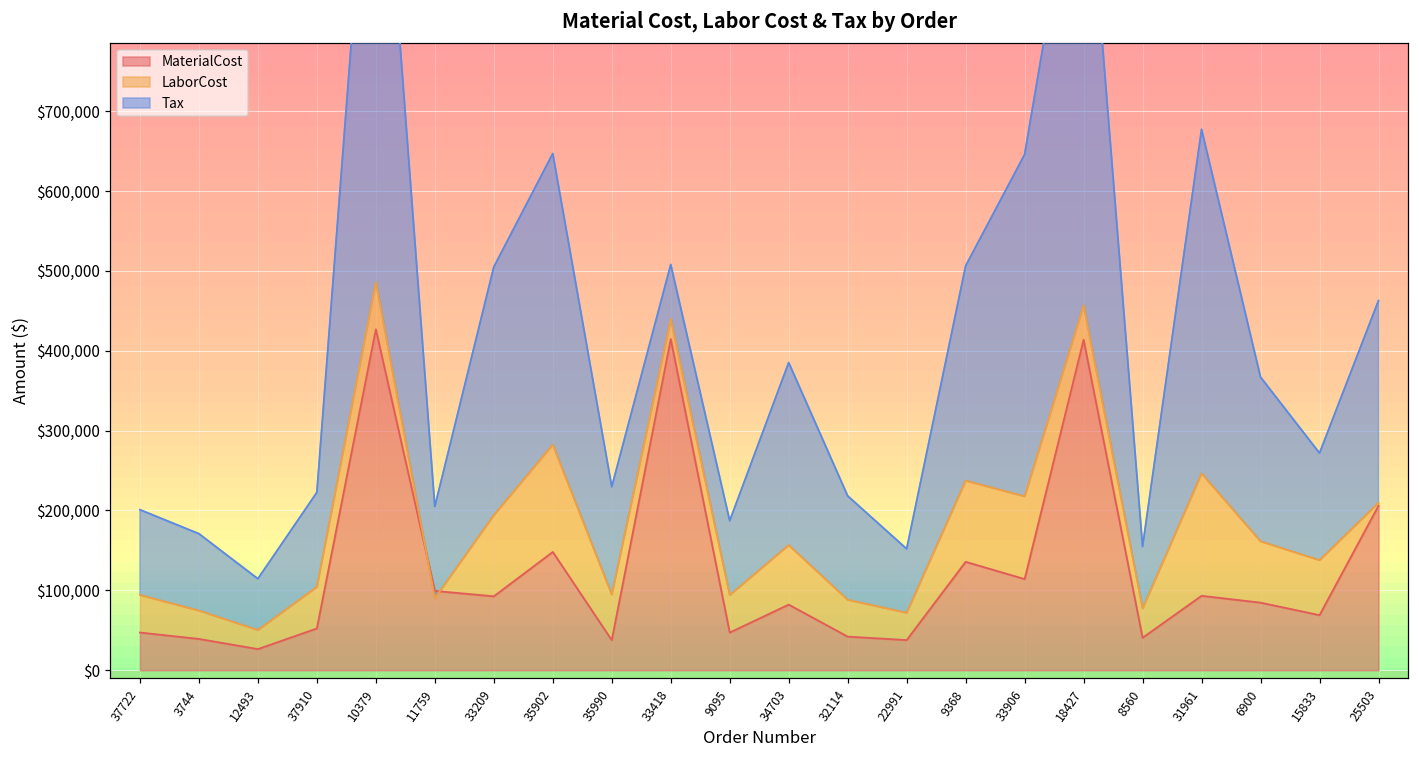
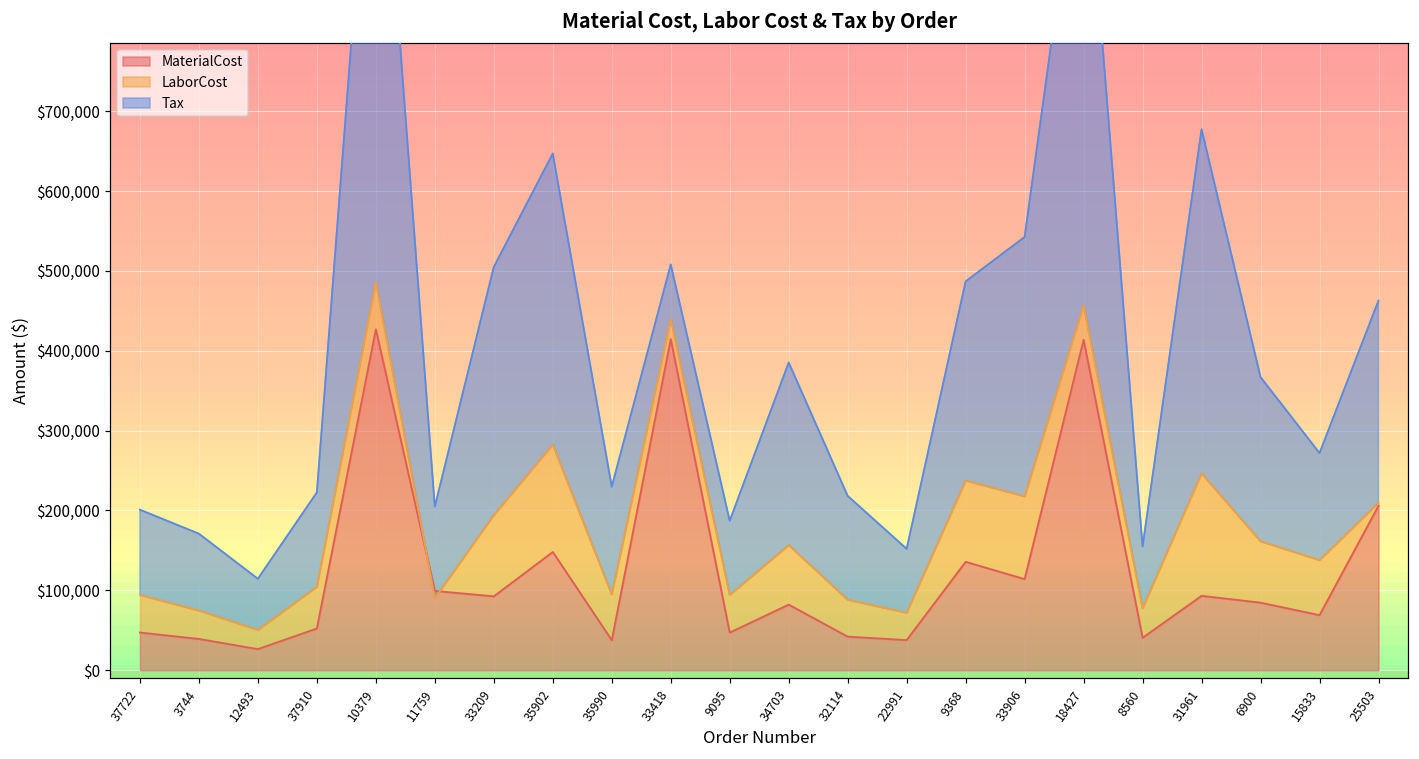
  {
    "MaterialCost": {
      "37722": "$50,000",
      "3744": "$40,000",
      "12493": "$30,000",
      "37910": "$50,000",
      "10379": "$430,000",
      "33209": "$90,000",
      "35902": "$150,000",
      "35990": "$40,000",
      "33418": "$410,000",
      "9095": "$50,000",
      "34703": "$80,000",
      "32114": "$40,000",
      "22991": "$40,000",
      "9368": "$140,000",
      "33906": "$110,000",
      "18427": "$410,000",
      "8560": "$40,000",
      "31961": "$90,000",
      "6900": "$80,000",
      "15833": "$70,000",
      "25503": "$210,000"
    },
    "Tax": {
      "37722": "$110,000",
      "3744": "$100,000",
      "12493": "$60,000",
      "37910": "$120,000",
      "11759": "$200,000",
      "33209": "$310,000",
      "35902": "$360,000",
      "35990": "$130,000",
      "33418": "$70,000",
      "9095": "$90,000",
      "34703": "$230,000",
      "32114": "$130,000",
      "22991": "$80,000",
-     "9368": "$270,000",
-     "33906": "$430,000",
+     "9368": "$250,000",
+     "33906": "$320,000",
      "8560": "$80,000",
      "31961": "$430,000",
      "6900": "$210,000",
      "15833": "$130,000",
      "25503": "$250,000"
    }
  }
